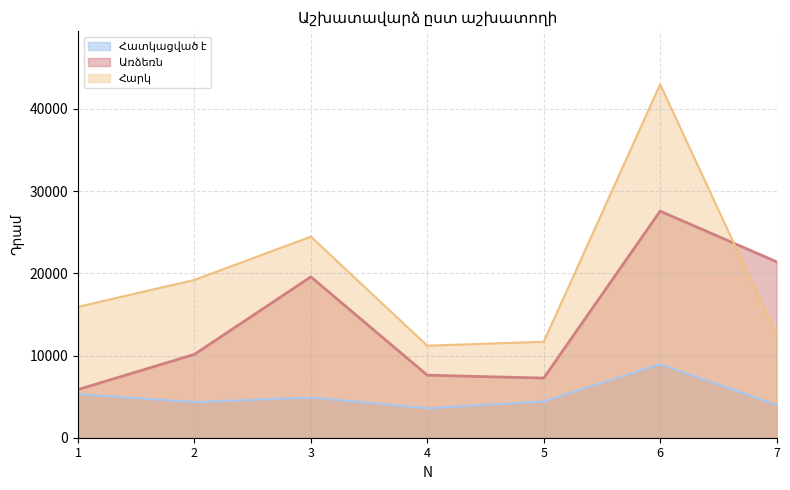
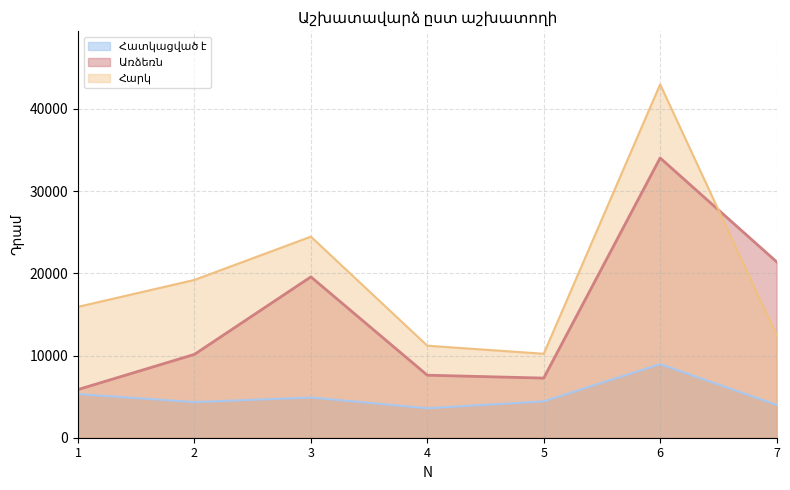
  {
    "Հատկացված է": {
      "1": 5000,
      "2": 4000,
      "3": 5000,
      "4": 4000,
      "5": 4000,
      "6": 9000,
      "7": 4000
    },
    "Առձեռն": {
      "1": 6000,
      "2": 10000,
      "3": 20000,
      "4": 8000,
      "5": 7000,
-     "6": 28000,
+     "6": 34000,
      "7": 21000
    },
    "Հարկ": {
      "1": 16000,
      "2": 19000,
      "3": 24000,
      "4": 11000,
-     "5": 12000,
+     "5": 10000,
      "6": 43000,
      "7": 12000
    }
  }
